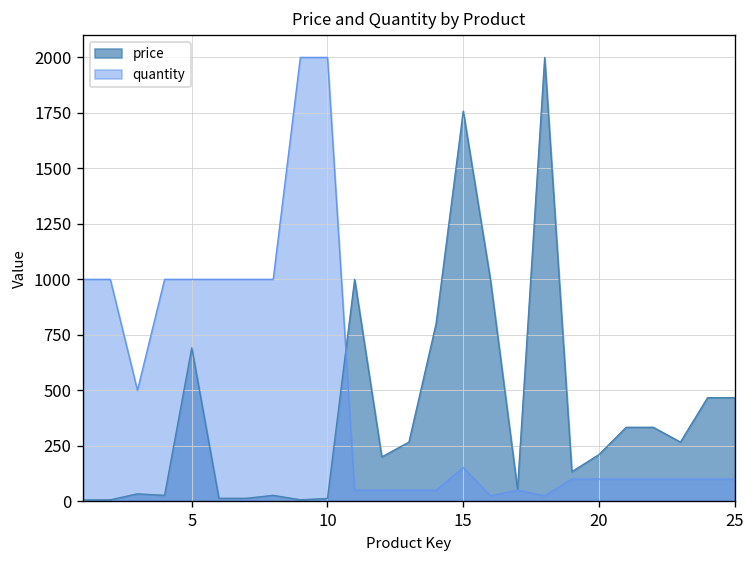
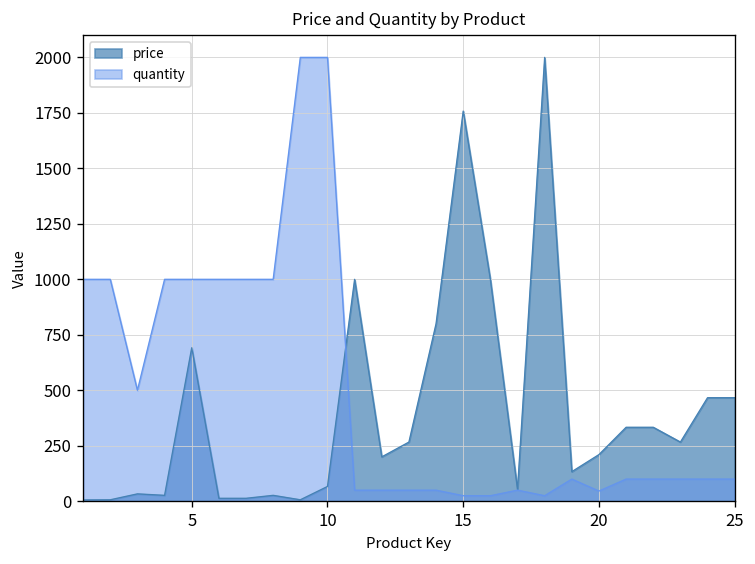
  {
    "price": {
      "5": 690,
-     "10": 10,
+     "10": 70,
      "15": 1760,
      "20": 210,
      "25": 470
    },
    "quantity": {
      "5": 1000,
      "10": 2000,
-     "15": 150,
-     "20": 100,
+     "15": 30,
+     "20": 50,
      "25": 100
    }
  }
